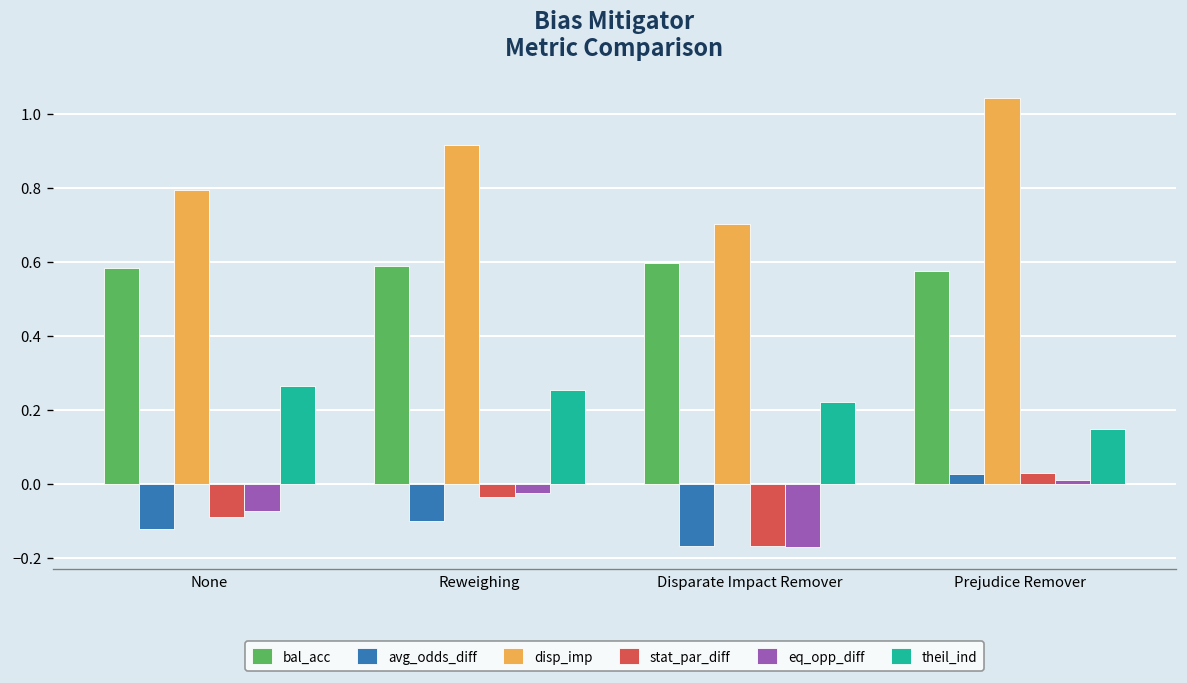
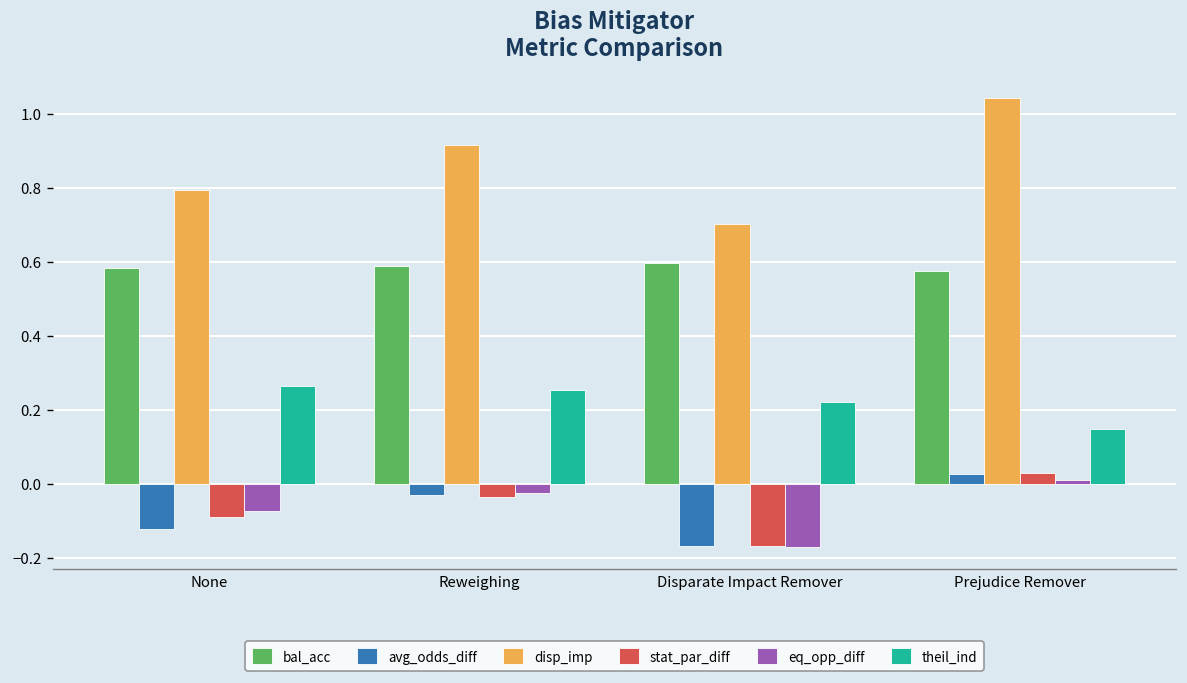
  {
    "bal_acc": {
      "None": 0.58,
      "Reweighing": 0.59,
      "Disparate Impact Remover": 0.60,
      "Prejudice Remover": 0.57
    },
    "avg_odds_diff": {
      "None": -0.12,
-     "Reweighing": -0.10,
+     "Reweighing": -0.03,
      "Disparate Impact Remover": -0.17,
      "Prejudice Remover": 0.03
    },
    "disp_imp": {
      "None": 0.79,
      "Reweighing": 0.92,
      "Disparate Impact Remover": 0.70,
      "Prejudice Remover": 1.04
    },
    "stat_par_diff": {
      "None": -0.09,
      "Reweighing": -0.04,
      "Disparate Impact Remover": -0.17,
      "Prejudice Remover": 0.03
    },
    "eq_opp_diff": {
      "None": -0.07,
      "Reweighing": -0.03,
      "Disparate Impact Remover": -0.17,
      "Prejudice Remover": 0.01
    },
    "theil_ind": {
      "None": 0.26,
      "Reweighing": 0.25,
      "Disparate Impact Remover": 0.22,
      "Prejudice Remover": 0.15
    }
  }
